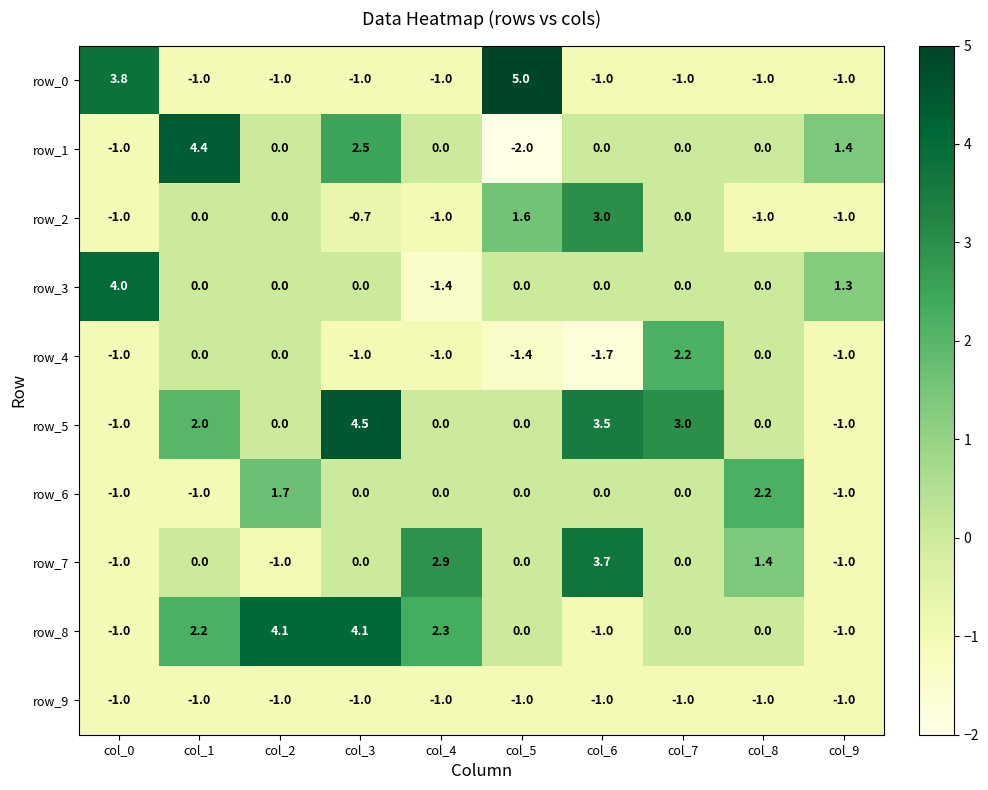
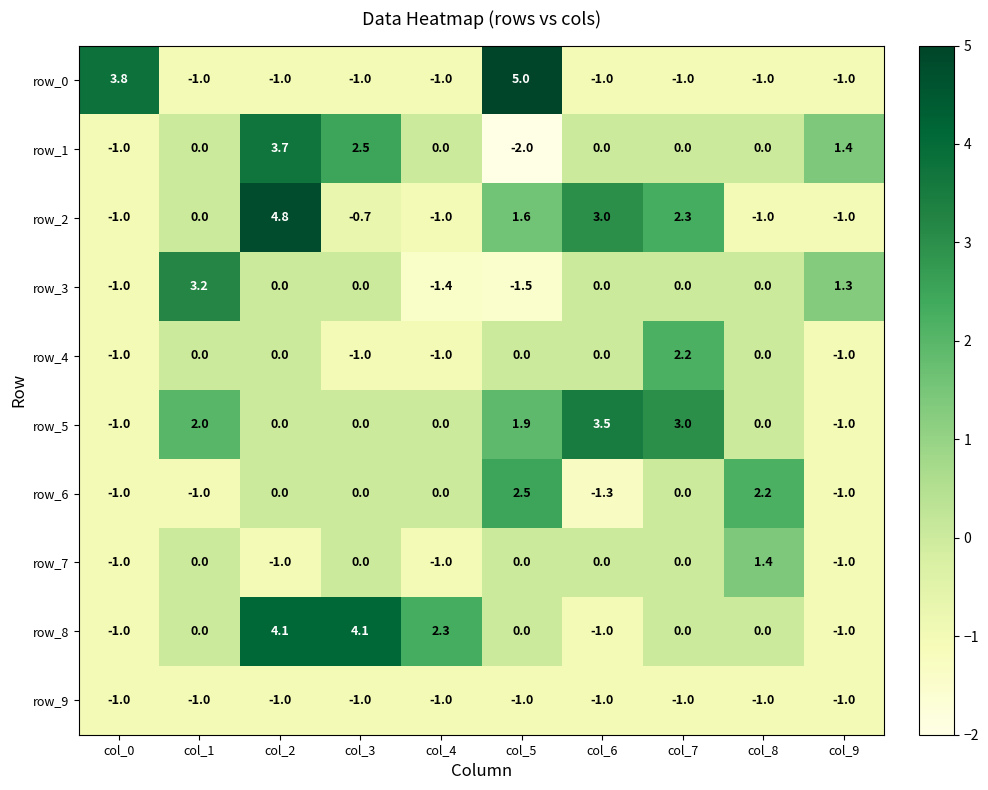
  {
    "row_0": {
      "col_0": 3.8,
      "col_1": -1.0,
      "col_2": -1.0,
      "col_3": -1.0,
      "col_4": -1.0,
      "col_5": 5.0,
      "col_6": -1.0,
      "col_7": -1.0,
      "col_8": -1.0,
      "col_9": -1.0
    },
    "row_1": {
      "col_0": -1.0,
-     "col_1": 4.4,
-     "col_2": 0.0,
+     "col_1": 0.0,
+     "col_2": 3.7,
      "col_3": 2.5,
      "col_4": 0.0,
      "col_5": -2.0,
      "col_6": 0.0,
      "col_7": 0.0,
      "col_8": 0.0,
      "col_9": 1.4
    },
    "row_2": {
      "col_0": -1.0,
      "col_1": 0.0,
-     "col_2": 0.0,
+     "col_2": 4.8,
      "col_3": -0.7,
      "col_4": -1.0,
      "col_5": 1.6,
      "col_6": 3.0,
-     "col_7": 0.0,
+     "col_7": 2.3,
      "col_8": -1.0,
      "col_9": -1.0
    },
    "row_3": {
-     "col_0": 4.0,
-     "col_1": 0.0,
+     "col_0": -1.0,
+     "col_1": 3.2,
      "col_2": 0.0,
      "col_3": 0.0,
      "col_4": -1.4,
-     "col_5": 0.0,
+     "col_5": -1.5,
      "col_6": 0.0,
      "col_7": 0.0,
      "col_8": 0.0,
      "col_9": 1.3
    },
    "row_4": {
      "col_0": -1.0,
      "col_1": 0.0,
      "col_2": 0.0,
      "col_3": -1.0,
      "col_4": -1.0,
-     "col_5": -1.4,
-     "col_6": -1.7,
+     "col_5": 0.0,
+     "col_6": 0.0,
      "col_7": 2.2,
      "col_8": 0.0,
      "col_9": -1.0
    },
    "row_5": {
      "col_0": -1.0,
      "col_1": 2.0,
      "col_2": 0.0,
-     "col_3": 4.5,
+     "col_3": 0.0,
      "col_4": 0.0,
-     "col_5": 0.0,
+     "col_5": 1.9,
      "col_6": 3.5,
      "col_7": 3.0,
      "col_8": 0.0,
      "col_9": -1.0
    },
    "row_6": {
      "col_0": -1.0,
      "col_1": -1.0,
-     "col_2": 1.7,
+     "col_2": 0.0,
      "col_3": 0.0,
      "col_4": 0.0,
-     "col_5": 0.0,
-     "col_6": 0.0,
+     "col_5": 2.5,
+     "col_6": -1.3,
      "col_7": 0.0,
      "col_8": 2.2,
      "col_9": -1.0
    },
    "row_7": {
      "col_0": -1.0,
      "col_1": 0.0,
      "col_2": -1.0,
      "col_3": 0.0,
-     "col_4": 2.9,
+     "col_4": -1.0,
      "col_5": 0.0,
-     "col_6": 3.7,
+     "col_6": 0.0,
      "col_7": 0.0,
      "col_8": 1.4,
      "col_9": -1.0
    },
    "row_8": {
      "col_0": -1.0,
-     "col_1": 2.2,
+     "col_1": 0.0,
      "col_2": 4.1,
      "col_3": 4.1,
      "col_4": 2.3,
      "col_5": 0.0,
      "col_6": -1.0,
      "col_7": 0.0,
      "col_8": 0.0,
      "col_9": -1.0
    },
    "row_9": {
      "col_0": -1.0,
      "col_1": -1.0,
      "col_2": -1.0,
      "col_3": -1.0,
      "col_4": -1.0,
      "col_5": -1.0,
      "col_6": -1.0,
      "col_7": -1.0,
      "col_8": -1.0,
      "col_9": -1.0
    }
  }
